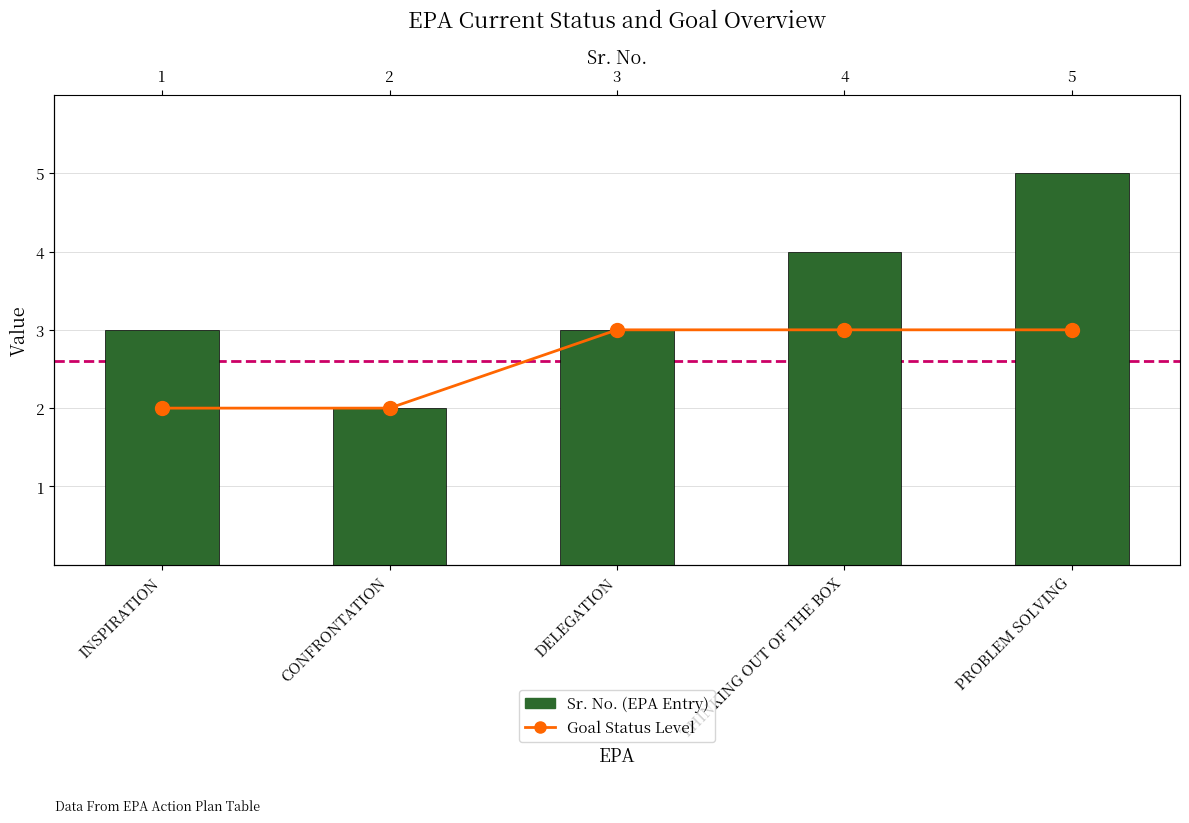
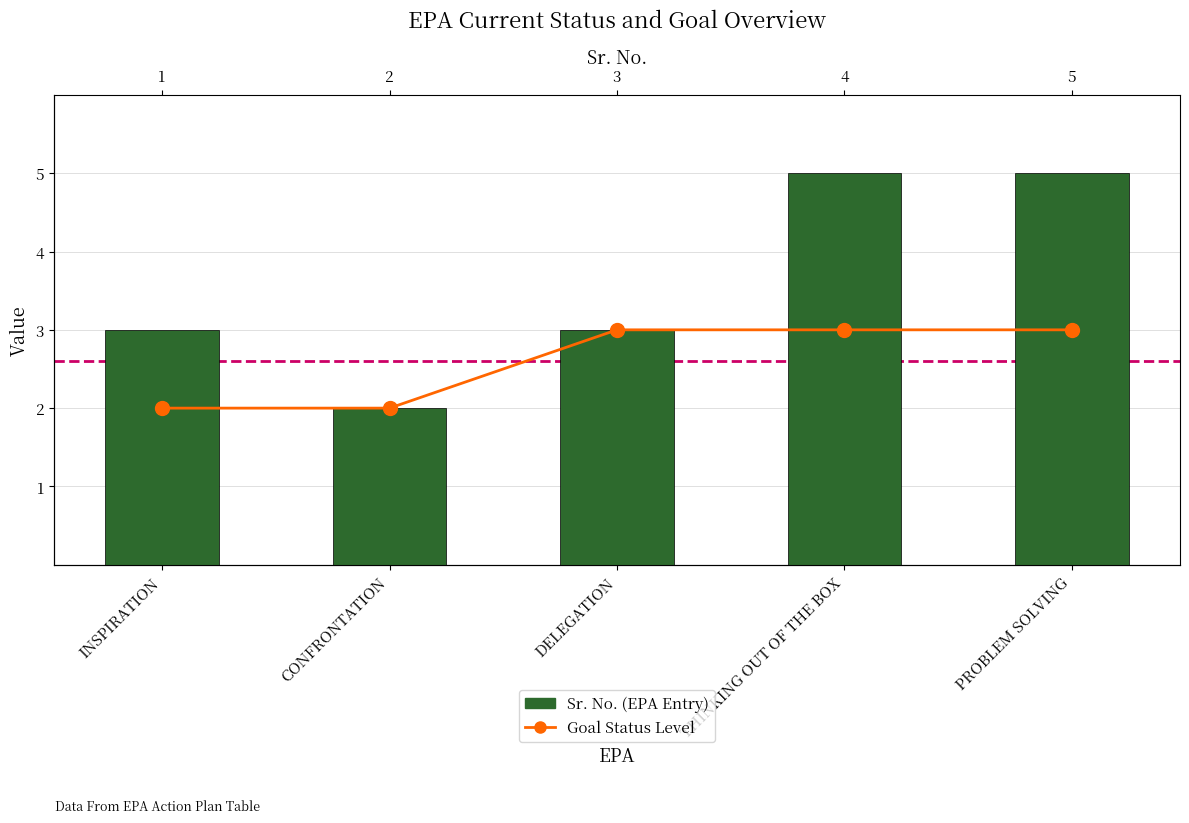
  {
    "Goal Status Level": {
      "INSPIRATION": 2,
      "CONFRONTATION": 2,
      "DELEGATION": 3,
      "THINKING OUT OF THE BOX": 3,
      "PROBLEM SOLVING": 3
    },
    "Sr. No. (EPA Entry)": {
      "INSPIRATION": 3,
      "CONFRONTATION": 2,
      "DELEGATION": 3,
-     "THINKING OUT OF THE BOX": 4,
+     "THINKING OUT OF THE BOX": 5,
      "PROBLEM SOLVING": 5
    }
  }
